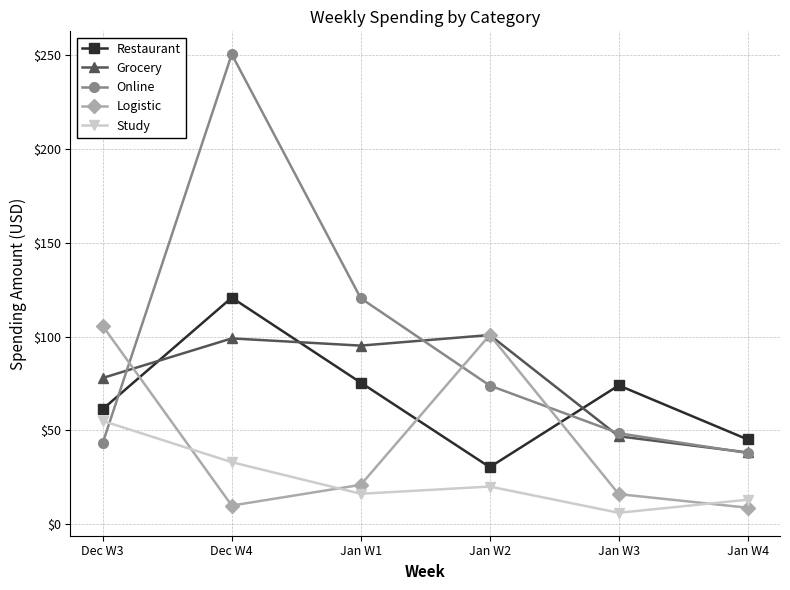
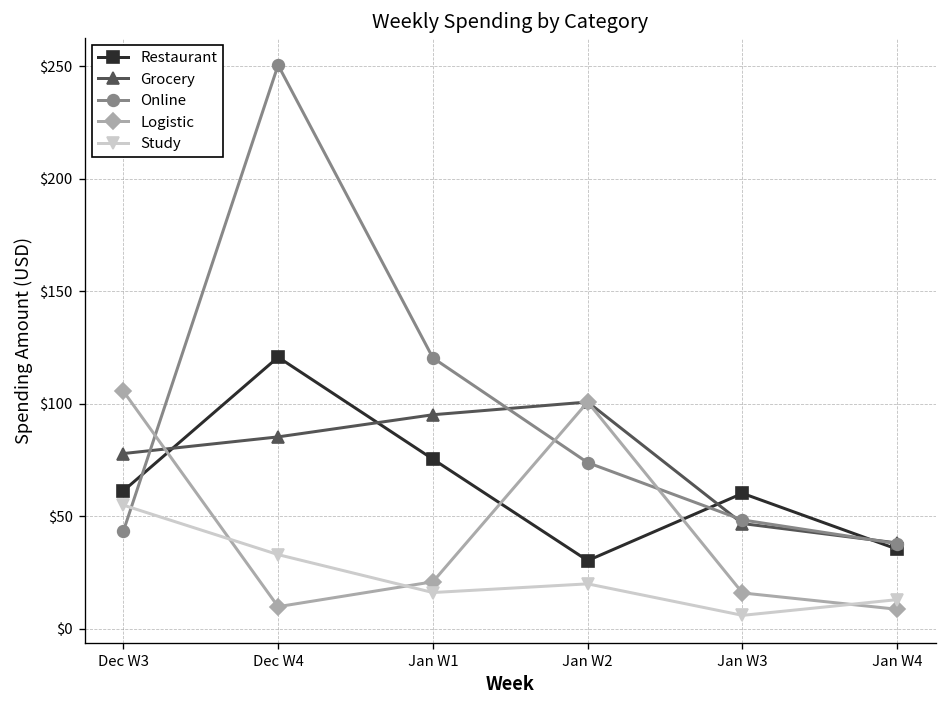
  {
    "Restaurant": {
      "Dec W3": "$61",
      "Dec W4": "$121",
      "Jan W1": "$75",
      "Jan W2": "$30",
-     "Jan W3": "$74",
-     "Jan W4": "$45"
+     "Jan W3": "$60",
+     "Jan W4": "$35"
    },
    "Grocery": {
      "Dec W3": "$78",
-     "Dec W4": "$99",
+     "Dec W4": "$85",
      "Jan W1": "$95",
      "Jan W3": "$47"
    }
  }
